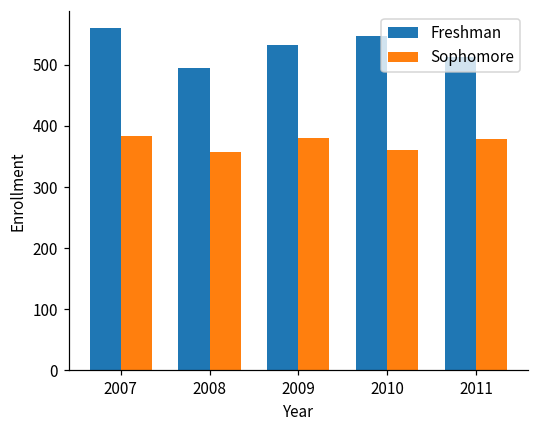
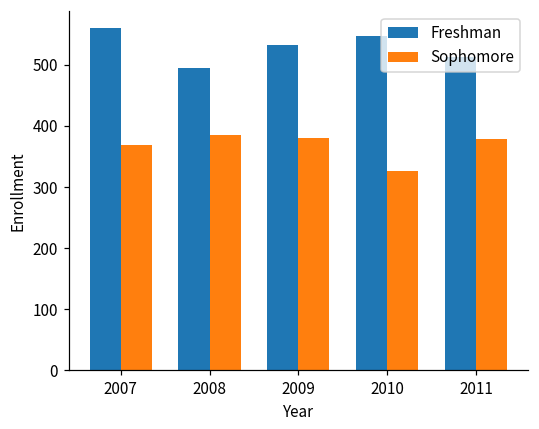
  {
    "Freshman": {
      "2007": 560,
      "2008": 500,
      "2009": 530,
      "2010": 550
    },
    "Sophomore": {
-     "2007": 380,
-     "2008": 360,
+     "2007": 370,
+     "2008": 390,
      "2009": 380,
-     "2010": 360,
+     "2010": 330,
      "2011": 380
    }
  }
